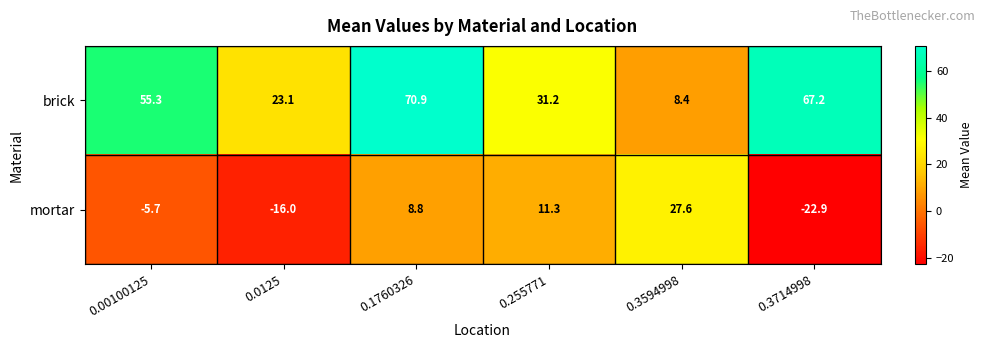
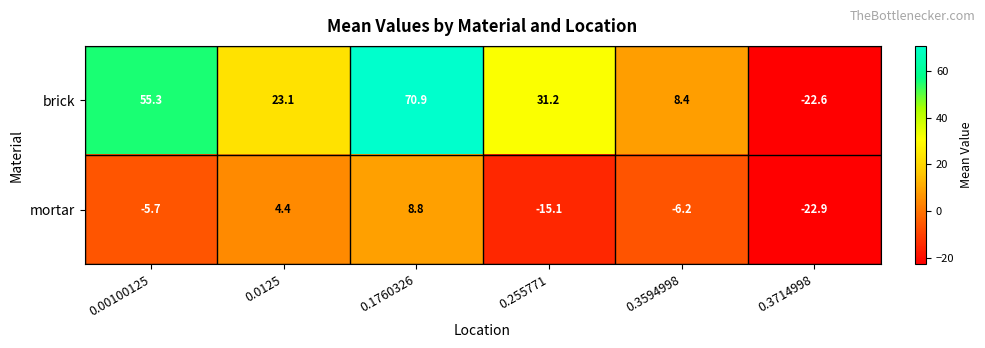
  {
    "brick": {
      "0.00100125": 55.3,
      "0.0125": 23.1,
      "0.1760326": 70.9,
      "0.255771": 31.2,
      "0.3594998": 8.4,
-     "0.3714998": 67.2
+     "0.3714998": -22.6
    },
    "mortar": {
      "0.00100125": -5.7,
-     "0.0125": -16.0,
+     "0.0125": 4.4,
      "0.1760326": 8.8,
-     "0.255771": 11.3,
-     "0.3594998": 27.6,
+     "0.255771": -15.1,
+     "0.3594998": -6.2,
      "0.3714998": -22.9
    }
  }
